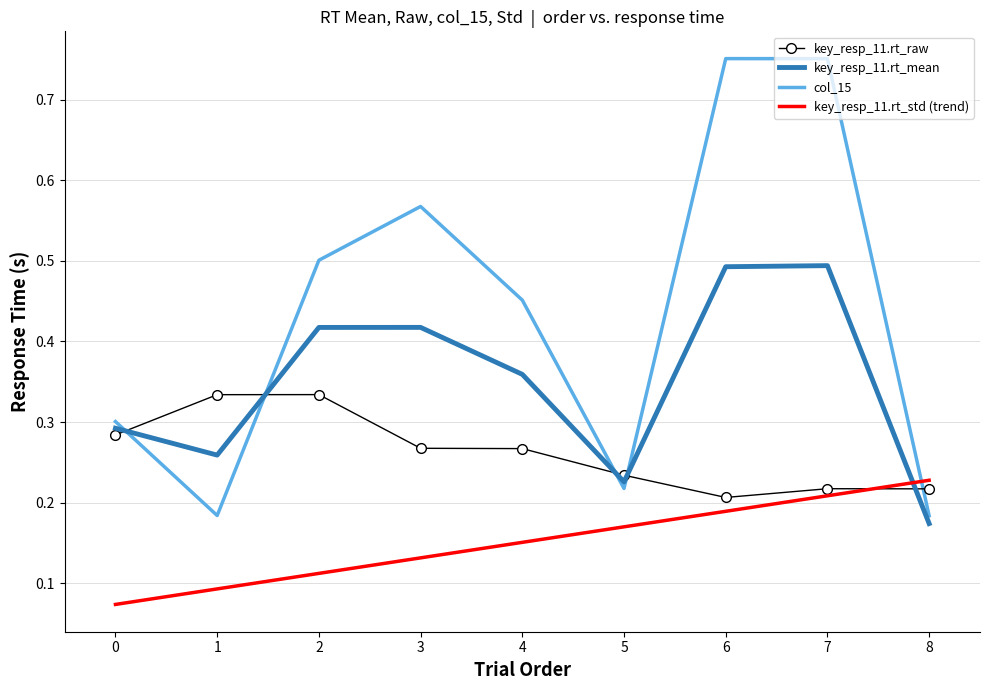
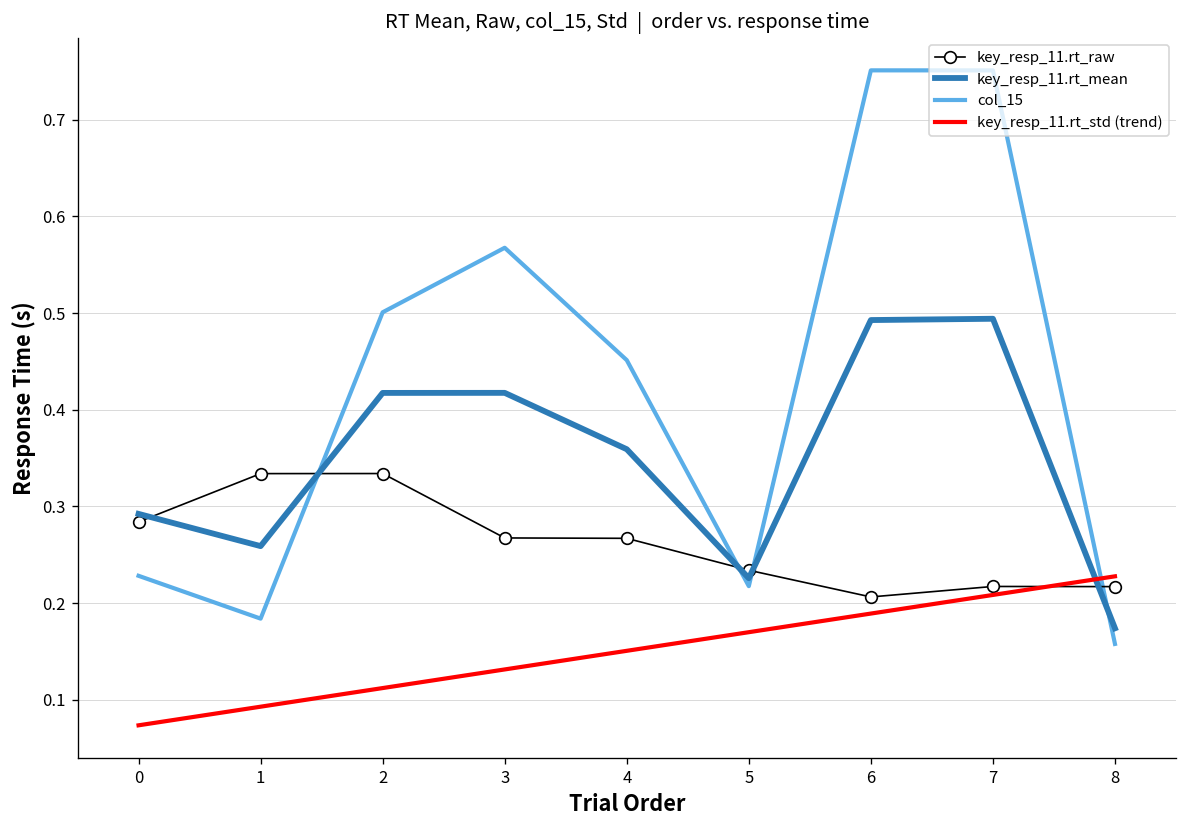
  {
    "key_resp_11.rt_raw": {
      "0": 0.28,
      "1": 0.33,
      "2": 0.33,
      "3": 0.27,
      "4": 0.27,
      "5": 0.23,
      "6": 0.21,
      "7": 0.22,
      "8": 0.22
    },
    "key_resp_11.rt_mean": {
      "0": 0.29,
      "1": 0.26,
      "2": 0.42,
      "3": 0.42,
      "4": 0.36,
      "5": 0.23,
      "6": 0.49,
      "7": 0.49,
      "8": 0.17
    },
    "col_15": {
-     "0": 0.30,
+     "0": 0.23,
      "1": 0.18,
      "2": 0.50,
      "3": 0.57,
      "4": 0.45,
      "5": 0.22,
      "6": 0.75,
-     "8": 0.18
+     "8": 0.16
    },
    "key_resp_11.rt_std (trend)": {
      "0": 0.07,
      "8": 0.23
    }
  }
